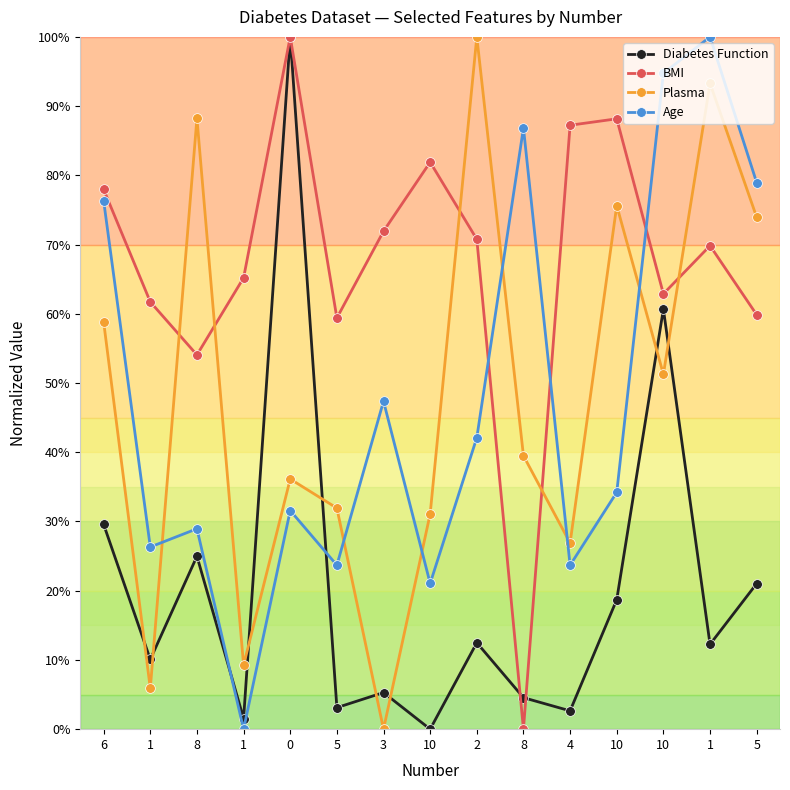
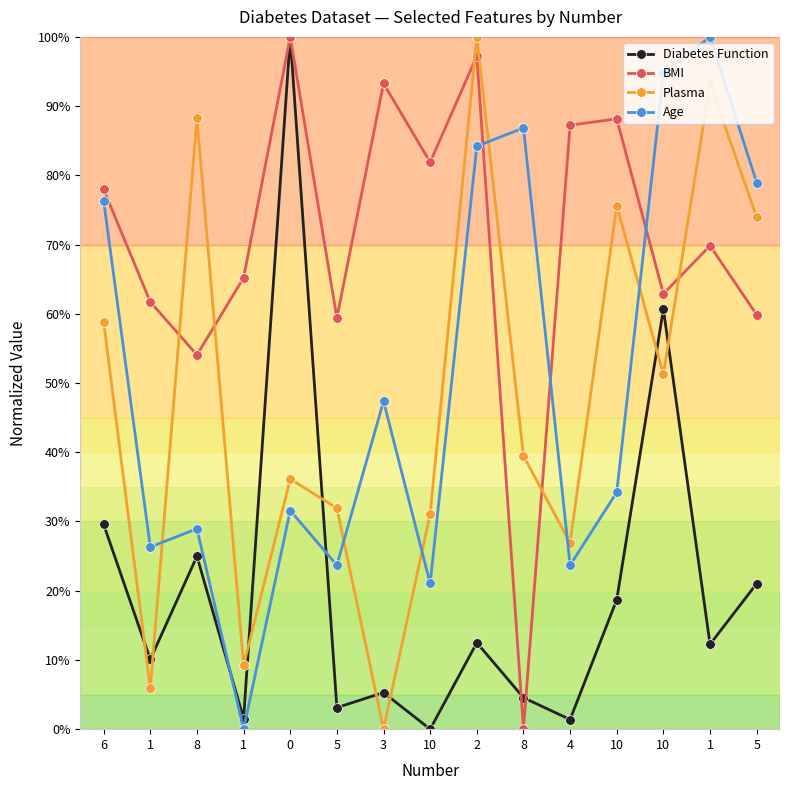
  {
    "Diabetes Function": {
      "6": "30%",
      "3": "5%",
      "2": "12%",
-     "4": "3%"
+     "4": "1%"
    },
    "BMI": {
      "6": "78%",
-     "3": "72%",
-     "2": "71%",
+     "3": "93%",
+     "2": "97%",
      "4": "87%"
    },
    "Plasma": {
      "6": "59%",
      "0": "36%",
      "3": "0%",
      "2": "100%",
      "4": "27%"
    },
    "Age": {
      "6": "76%",
      "0": "32%",
      "3": "47%",
-     "2": "42%",
+     "2": "84%",
      "4": "24%"
    }
  }
